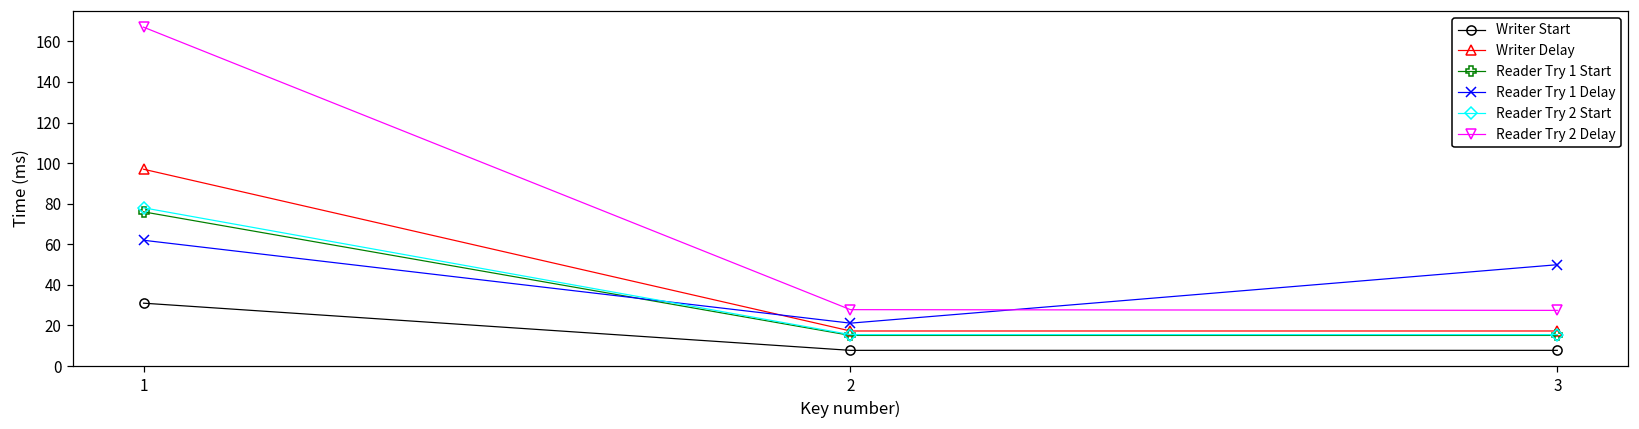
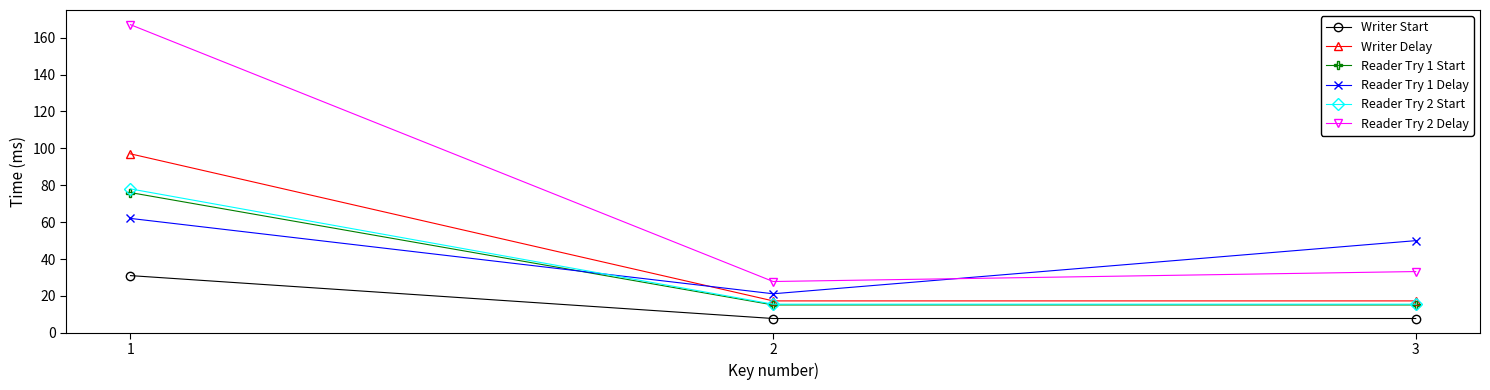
  {
    "Writer Start": {
      "1": 31,
      "2": 8,
      "3": 8
    },
    "Writer Delay": {
      "1": 97,
      "2": 17,
      "3": 17
    },
    "Reader Try 1 Start": {
      "1": 76
    },
    "Reader Try 1 Delay": {
      "1": 62,
      "2": 21,
      "3": 50
    },
    "Reader Try 2 Start": {
      "1": 78
    },
    "Reader Try 2 Delay": {
      "1": 167,
      "2": 28,
-     "3": 27
+     "3": 33
    }
  }
